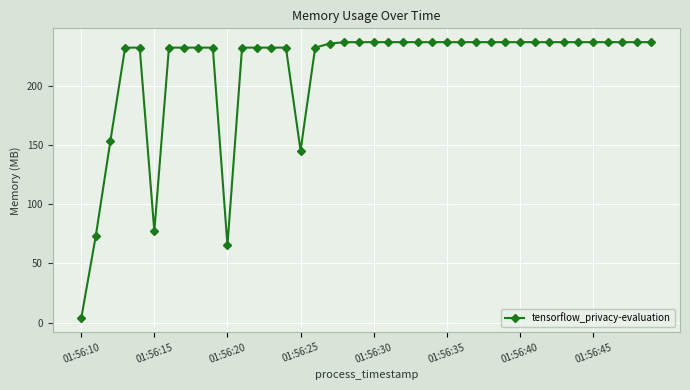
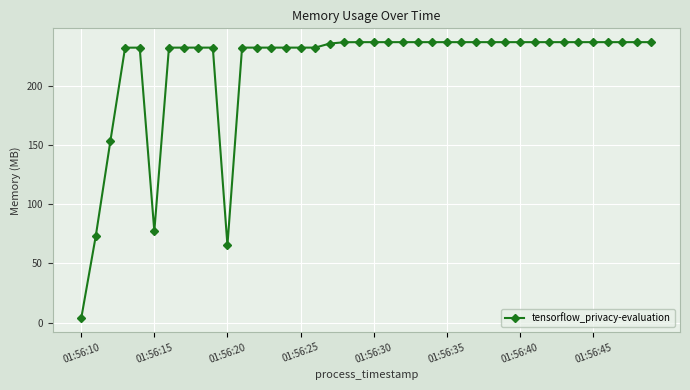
  {
    "01:56:10": 4,
    "01:56:15": 77,
    "01:56:20": 65,
-   "01:56:25": 145,
+   "01:56:25": 233,
    "01:56:30": 237,
    "01:56:35": 237,
    "01:56:40": 237,
    "01:56:45": 237
  }
